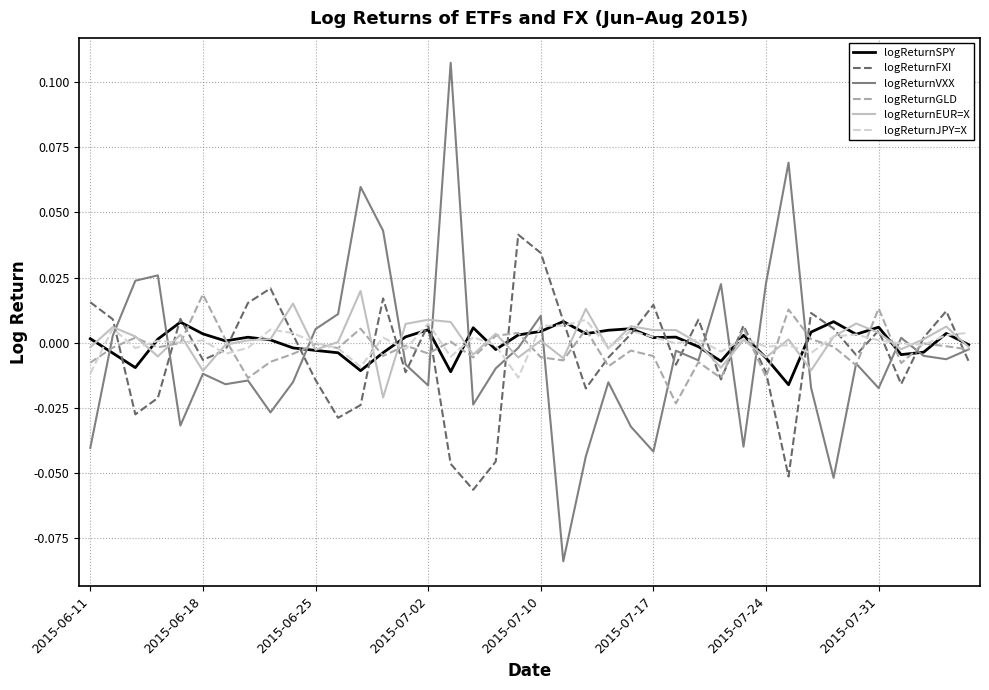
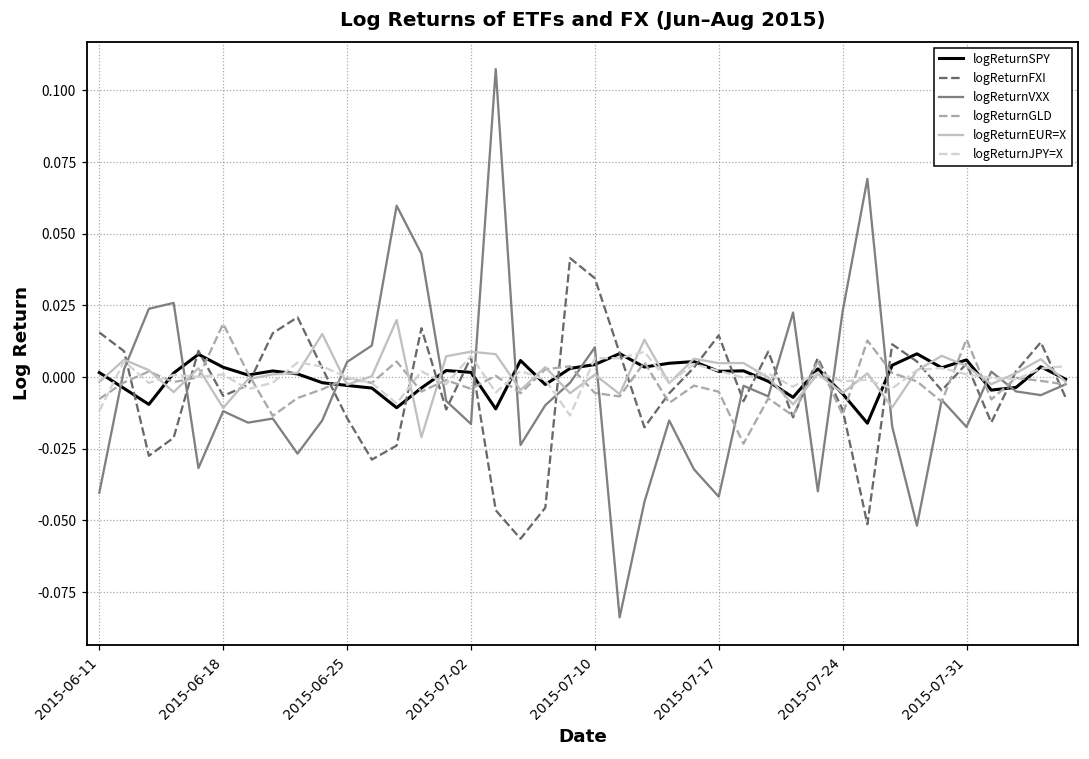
  {
    "logReturnSPY": {
      "2015-06-11": 0.002,
      "2015-06-18": 0.003,
-     "2015-07-02": 0.005,
+     "2015-07-02": 0.002,
      "2015-07-10": 0.004,
      "2015-07-31": 0.006
    }
  }
